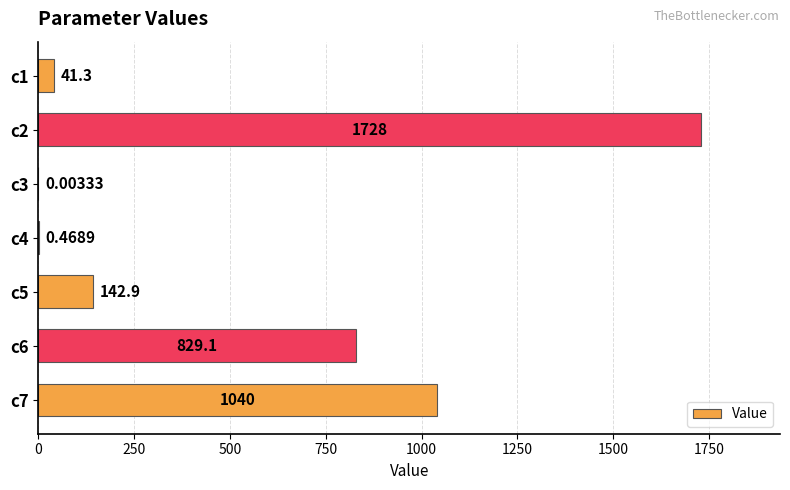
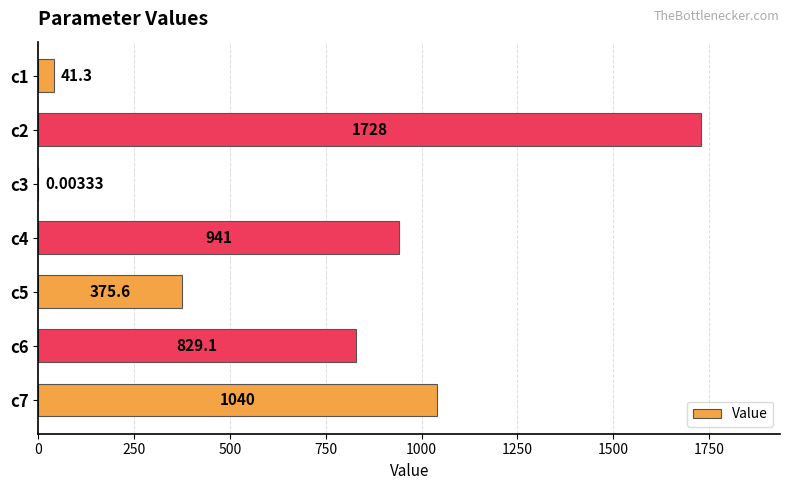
  {
    "c1": 41.3,
    "c2": 1728,
    "c3": 0.00333,
-   "c4": 0.4689,
-   "c5": 142.9,
+   "c4": 941,
+   "c5": 375.6,
    "c6": 829.1,
    "c7": 1040
  }
